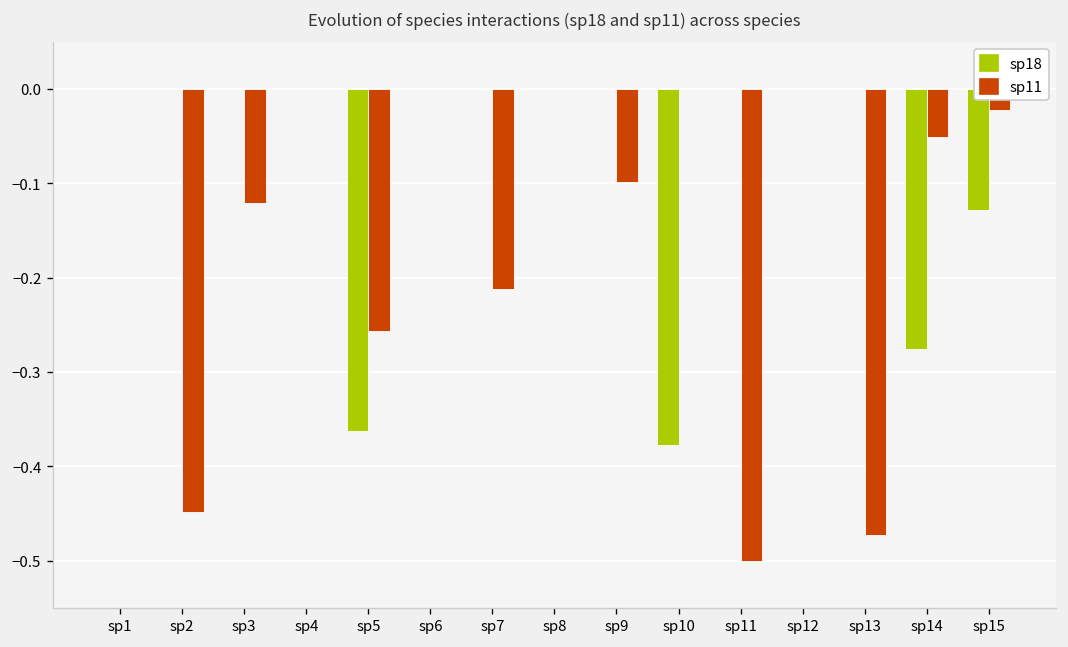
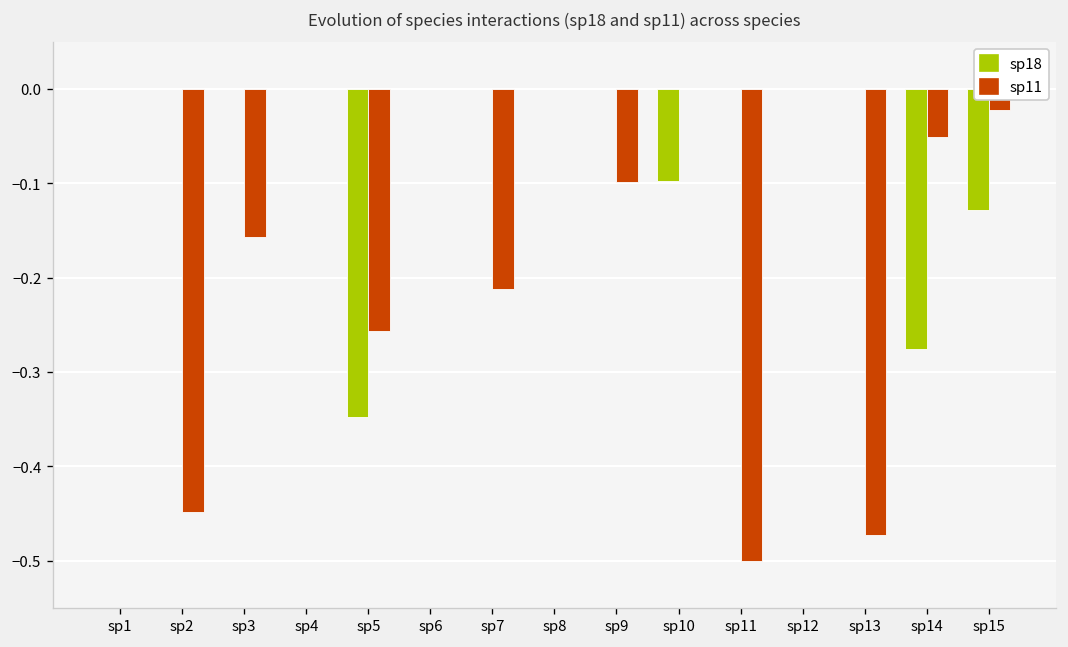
  {
    "sp18": {
      "sp1": 0.00,
      "sp2": 0.00,
      "sp3": 0.00,
      "sp4": 0.00,
-     "sp5": -0.36,
+     "sp5": -0.35,
      "sp6": 0.00,
      "sp7": 0.00,
      "sp8": 0.00,
      "sp9": 0.00,
-     "sp10": -0.38,
+     "sp10": -0.10,
      "sp11": 0.00,
      "sp12": 0.00,
      "sp13": 0.00,
      "sp14": -0.28,
      "sp15": -0.13
    },
    "sp11": {
      "sp1": 0.00,
      "sp2": -0.45,
-     "sp3": -0.12,
+     "sp3": -0.16,
      "sp4": 0.00,
      "sp5": -0.26,
      "sp6": 0.00,
      "sp7": -0.21,
      "sp8": 0.00,
      "sp9": -0.10,
      "sp10": 0.00,
      "sp11": -0.50,
      "sp12": 0.00,
      "sp13": -0.47,
      "sp14": -0.05,
      "sp15": -0.02
    }
  }
